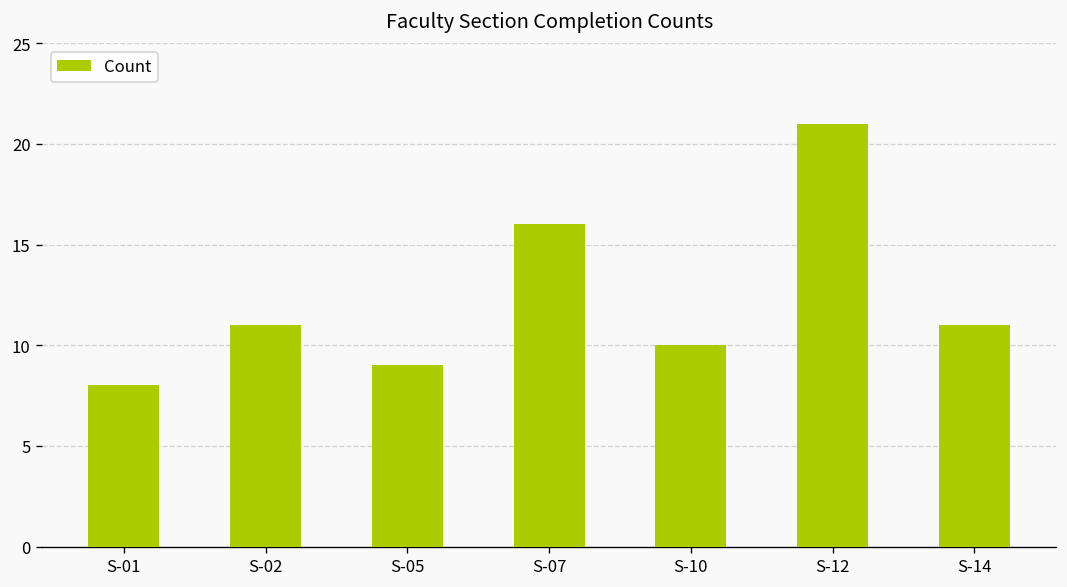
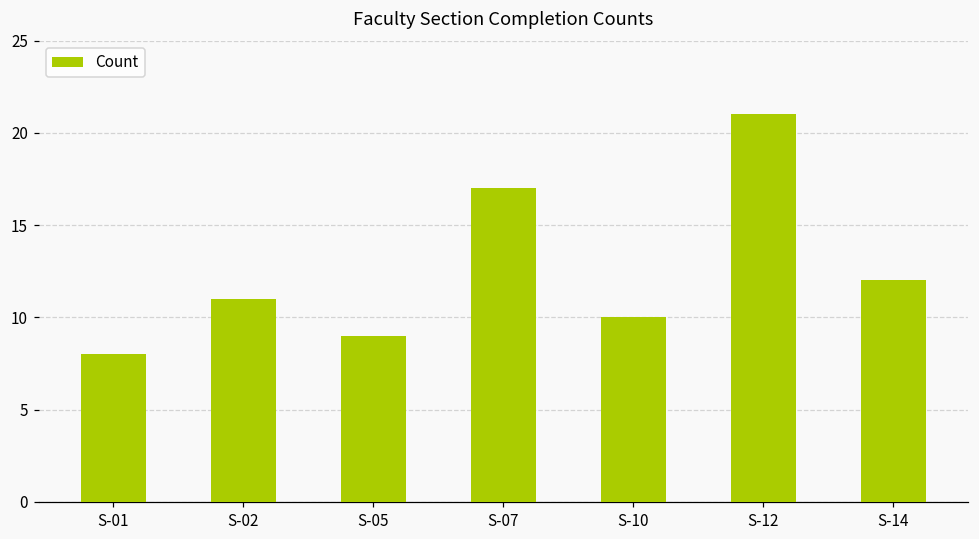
  {
    "S-01": 8,
    "S-02": 11,
    "S-05": 9,
-   "S-07": 16,
+   "S-07": 17,
    "S-10": 10,
    "S-12": 21,
-   "S-14": 11
+   "S-14": 12
  }
